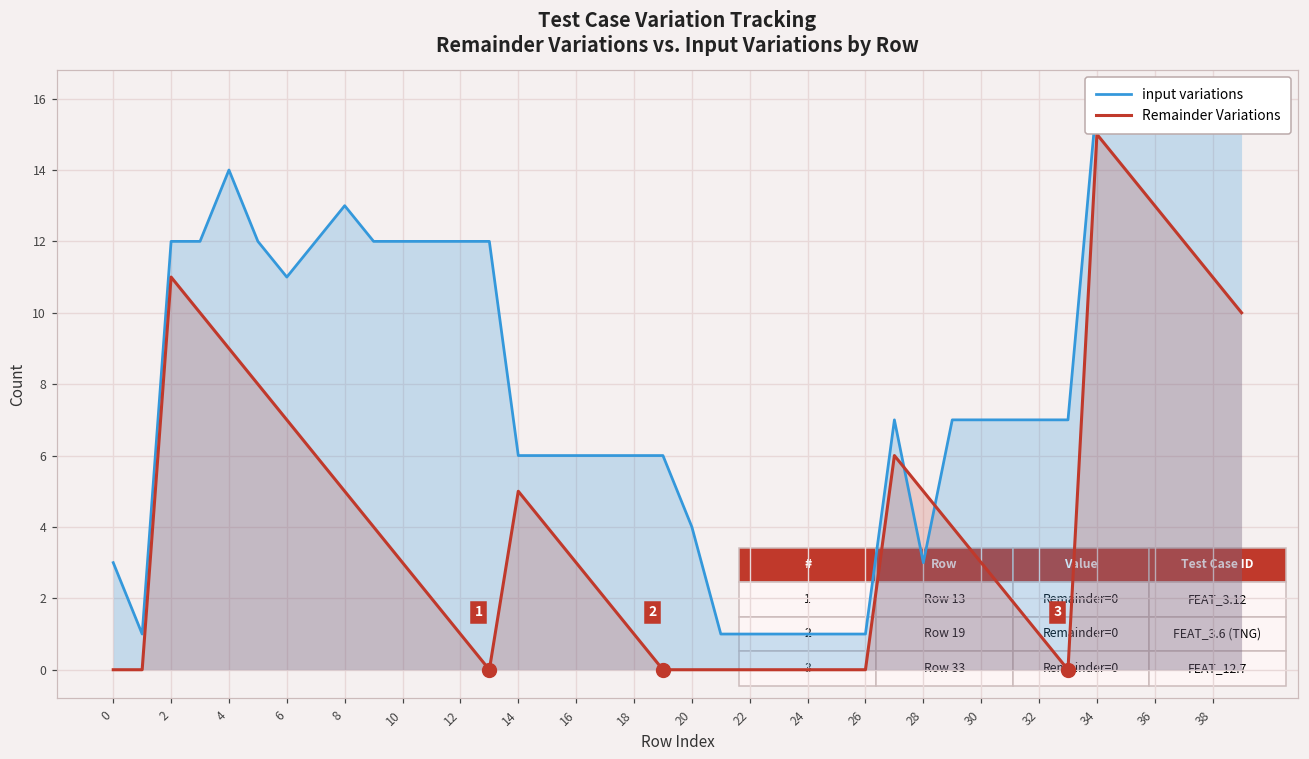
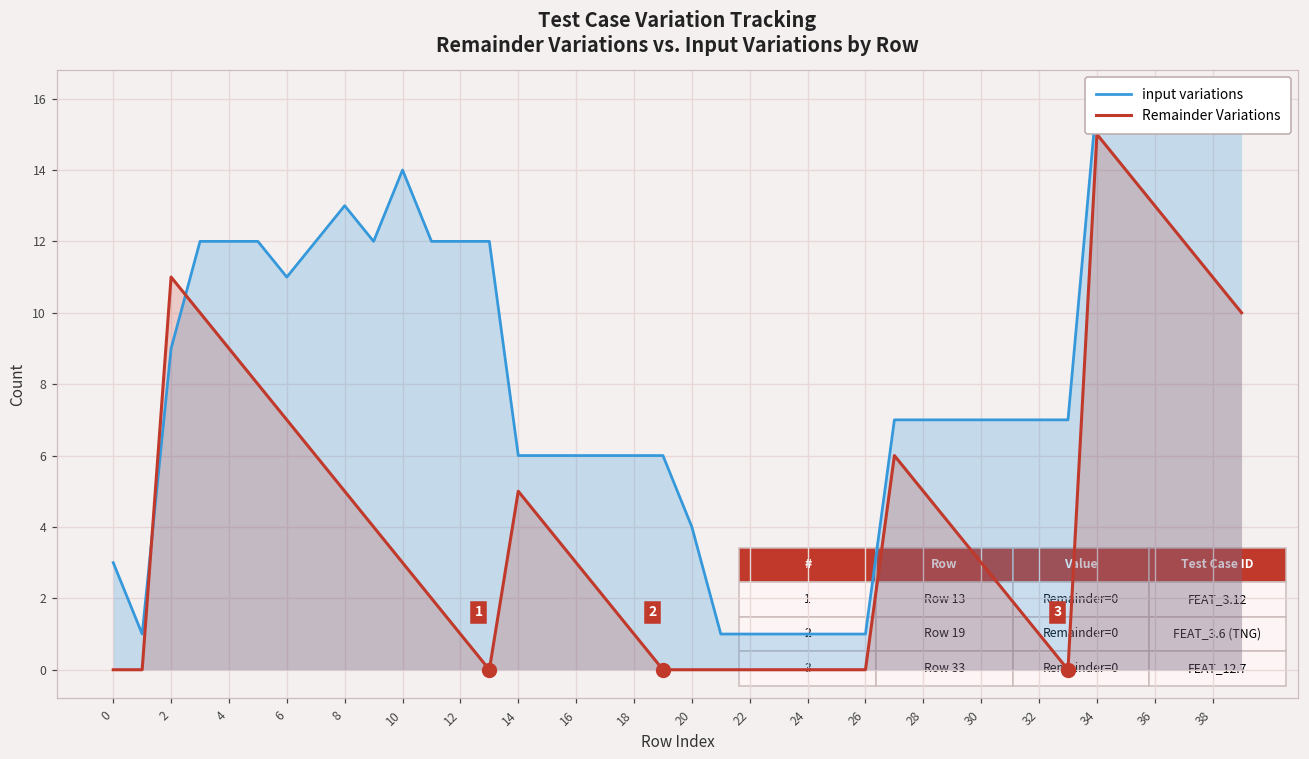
  {
    "input variations": {
      "0": 3,
-     "2": 12,
-     "4": 14,
+     "2": 9,
+     "4": 12,
      "6": 11,
      "8": 13,
-     "10": 12,
+     "10": 14,
      "12": 12,
      "14": 6,
      "16": 6,
      "18": 6,
      "20": 4,
      "22": 1,
      "26": 1,
-     "28": 3,
+     "28": 7,
      "30": 7,
      "32": 7
    }
  }
